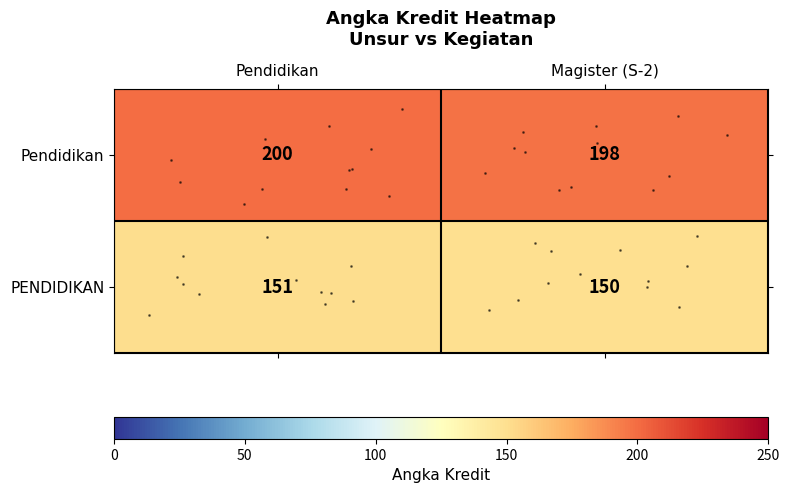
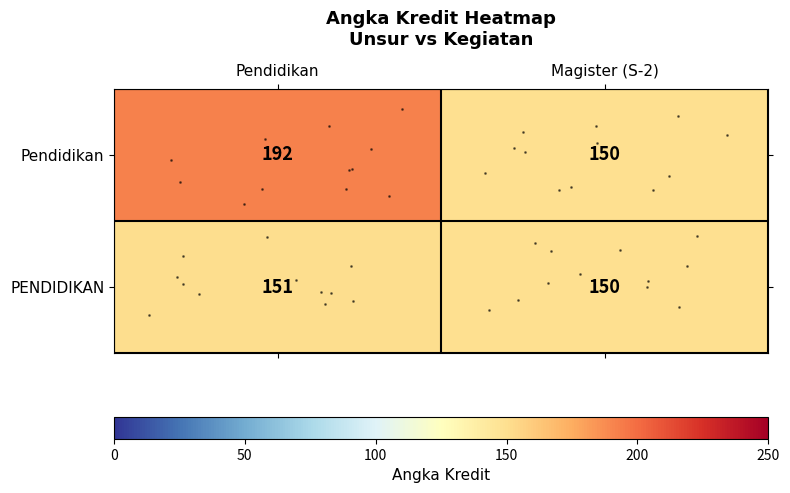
  {
    "Pendidikan": {
-     "Pendidikan": 200,
-     "Magister (S-2)": 198
+     "Pendidikan": 192,
+     "Magister (S-2)": 150
    },
    "PENDIDIKAN": {
      "Magister (S-2)": 150
    }
  }
